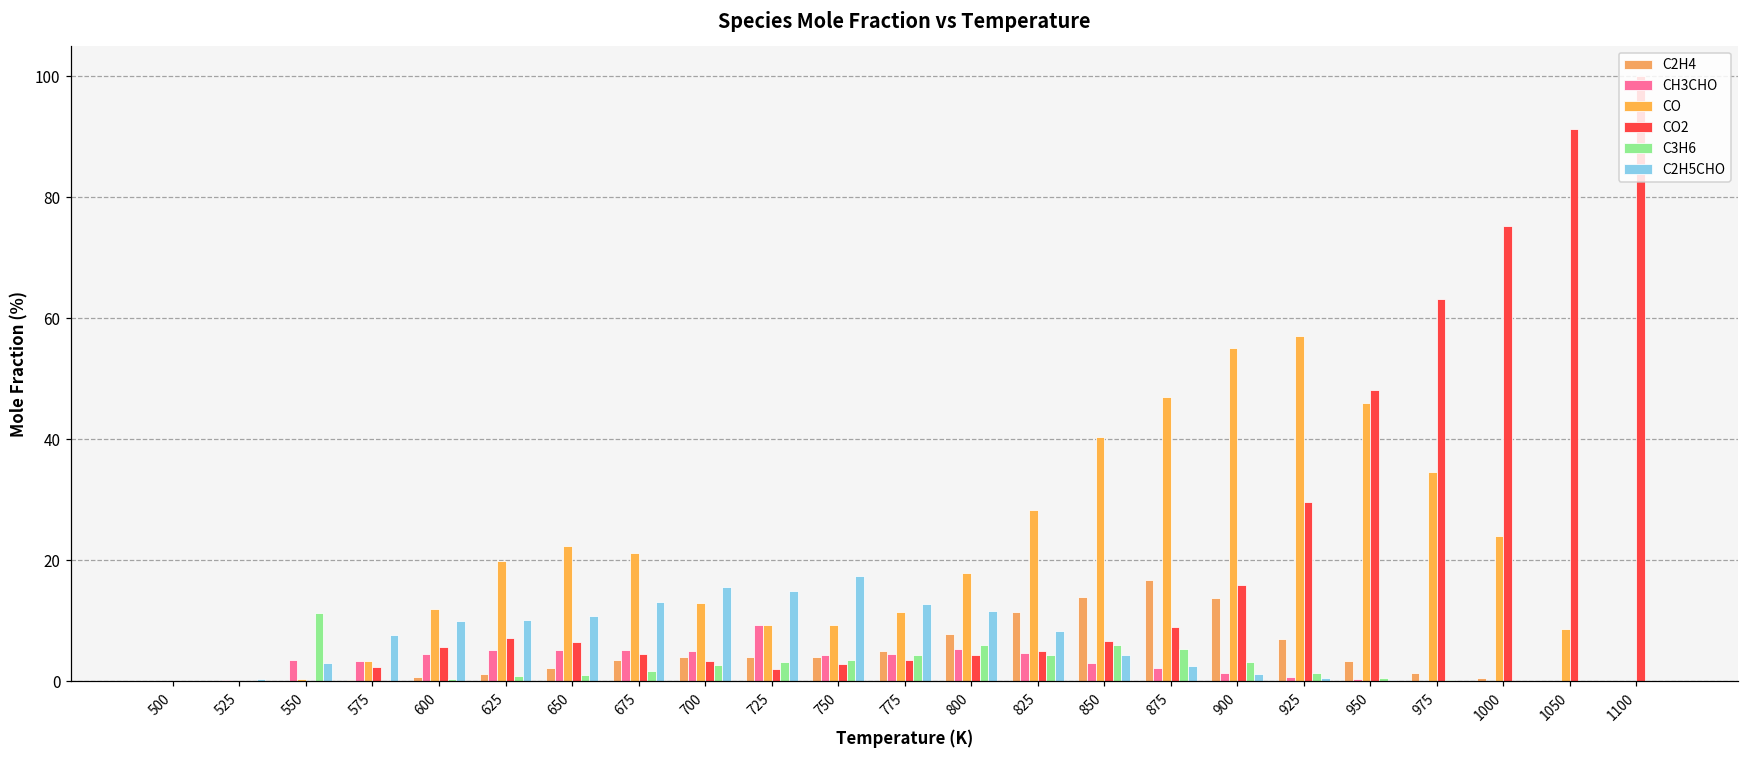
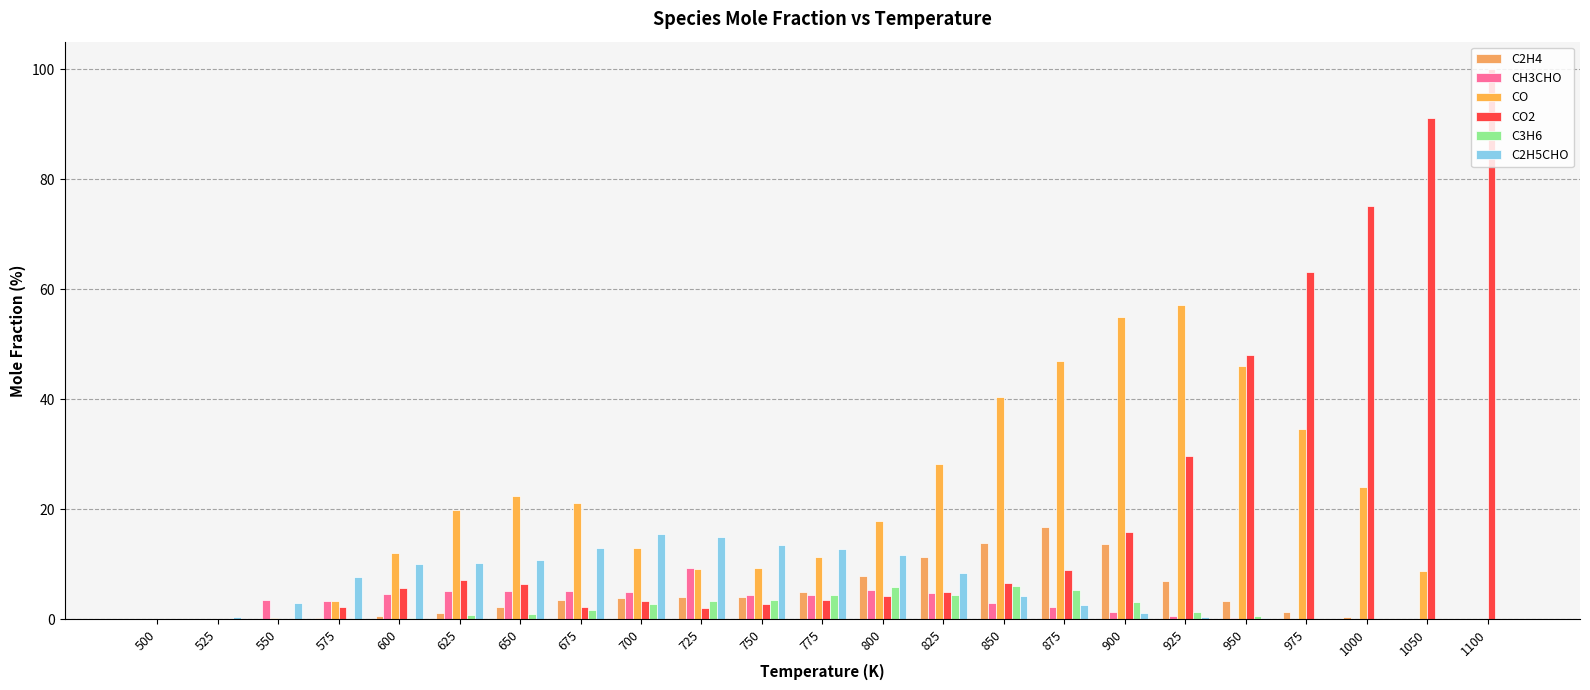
  {
    "CH3CHO": {
      "500": 0,
      "550": 3,
      "575": 3,
      "600": 5,
      "625": 5,
      "650": 5,
      "675": 5,
      "700": 5,
      "725": 9,
      "750": 4,
      "775": 5,
      "800": 5,
      "825": 5,
      "850": 3,
      "875": 2,
      "900": 1,
      "925": 1,
      "1100": 0
    },
    "CO2": {
      "500": 0,
      "525": 0,
      "550": 0,
      "575": 2,
      "600": 6,
      "625": 7,
      "650": 6,
-     "675": 5,
+     "675": 2,
      "700": 3,
      "725": 2,
      "750": 3,
      "775": 4,
      "800": 4,
      "825": 5,
      "850": 7,
      "875": 9,
      "900": 16,
      "925": 30,
      "950": 48,
      "975": 63,
      "1000": 75,
      "1050": 91
    },
    "C3H6": {
      "500": 0,
      "525": 0,
-     "550": 11,
+     "550": 0,
      "625": 1,
      "650": 1,
      "675": 2,
      "700": 3,
      "725": 3,
      "750": 4,
      "775": 4,
      "800": 6,
      "825": 4,
      "850": 6,
      "875": 5,
      "900": 3,
      "925": 1,
      "950": 1,
      "1050": 0,
      "1100": 0
    },
    "C2H5CHO": {
      "500": 0,
      "525": 0,
      "550": 3,
      "575": 8,
      "600": 10,
      "625": 10,
      "650": 11,
      "675": 13,
      "700": 16,
      "725": 15,
-     "750": 17,
+     "750": 14,
      "775": 13,
      "800": 12,
      "825": 8,
      "850": 4,
      "875": 3,
      "900": 1,
      "925": 1,
      "1000": 0,
      "1050": 0,
      "1100": 0
    }
  }
